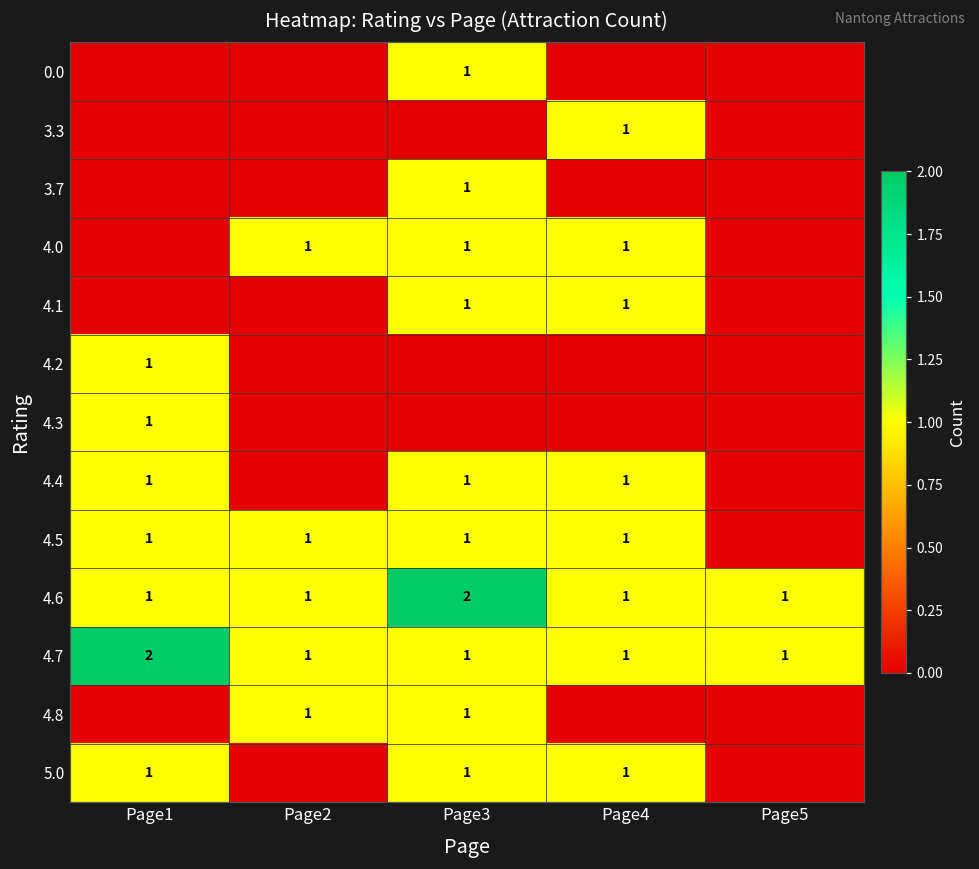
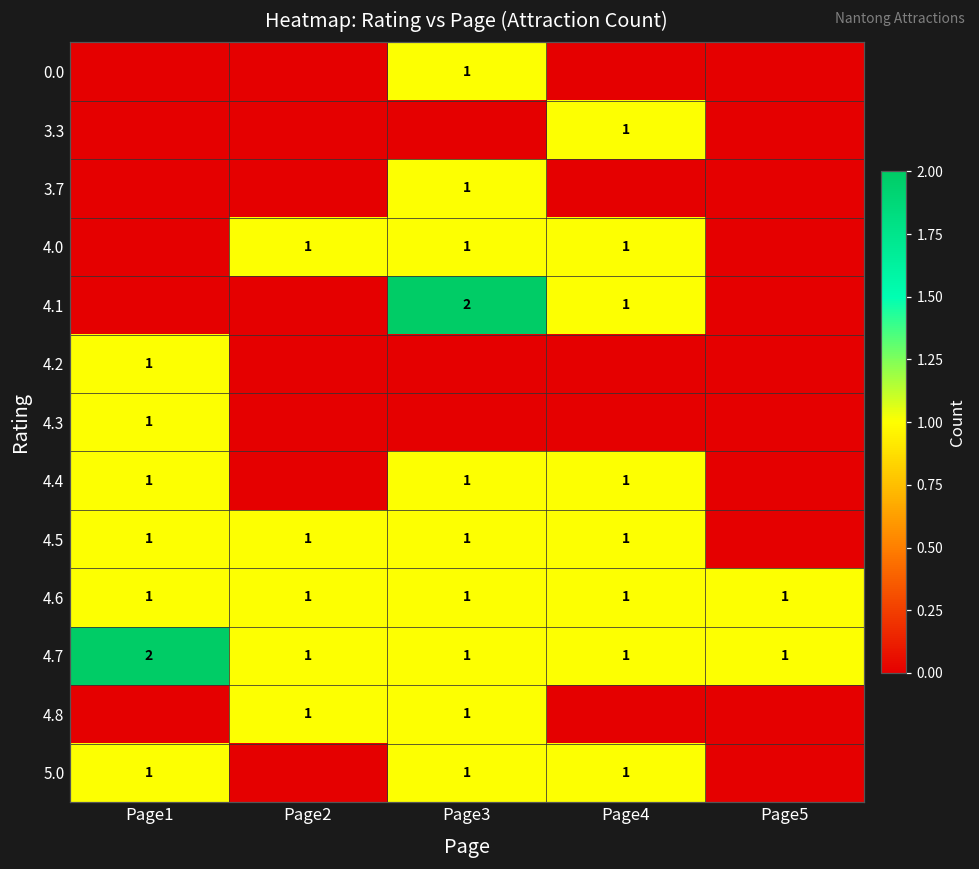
  {
    "0.0": {
      "Page3": 1
    },
    "3.3": {
      "Page4": 1
    },
    "3.7": {
      "Page3": 1
    },
    "4.0": {
      "Page2": 1,
      "Page3": 1,
      "Page4": 1
    },
    "4.1": {
-     "Page3": 1,
+     "Page3": 2,
      "Page4": 1
    },
    "4.2": {
      "Page1": 1
    },
    "4.3": {
      "Page1": 1
    },
    "4.4": {
      "Page1": 1,
      "Page3": 1,
      "Page4": 1
    },
    "4.5": {
      "Page1": 1,
      "Page2": 1,
      "Page3": 1,
      "Page4": 1
    },
    "4.6": {
      "Page1": 1,
      "Page2": 1,
-     "Page3": 2,
+     "Page3": 1,
      "Page4": 1,
      "Page5": 1
    },
    "4.7": {
      "Page1": 2,
      "Page2": 1,
      "Page3": 1,
      "Page4": 1,
      "Page5": 1
    },
    "4.8": {
      "Page2": 1,
      "Page3": 1
    },
    "5.0": {
      "Page1": 1,
      "Page3": 1,
      "Page4": 1
    }
  }
